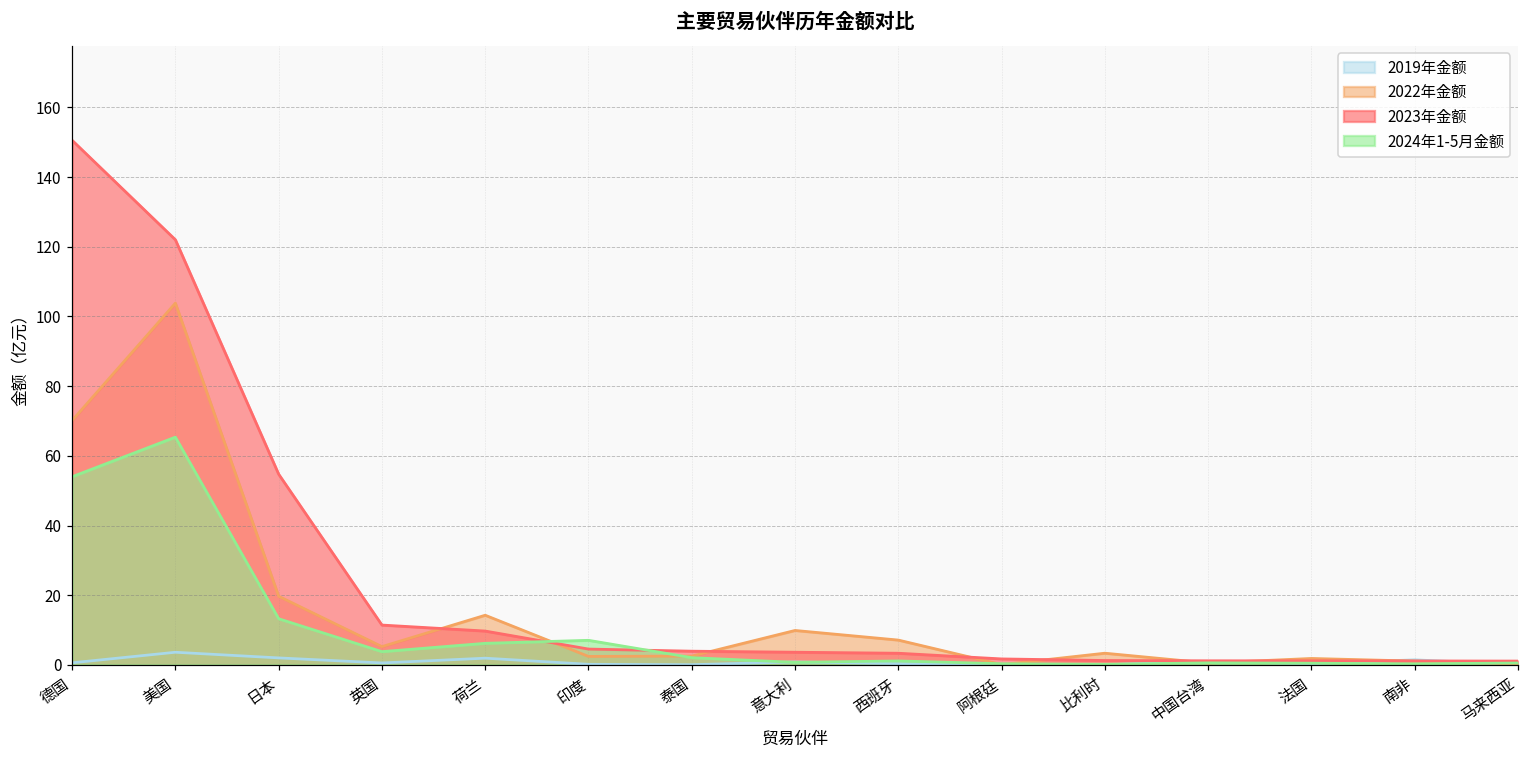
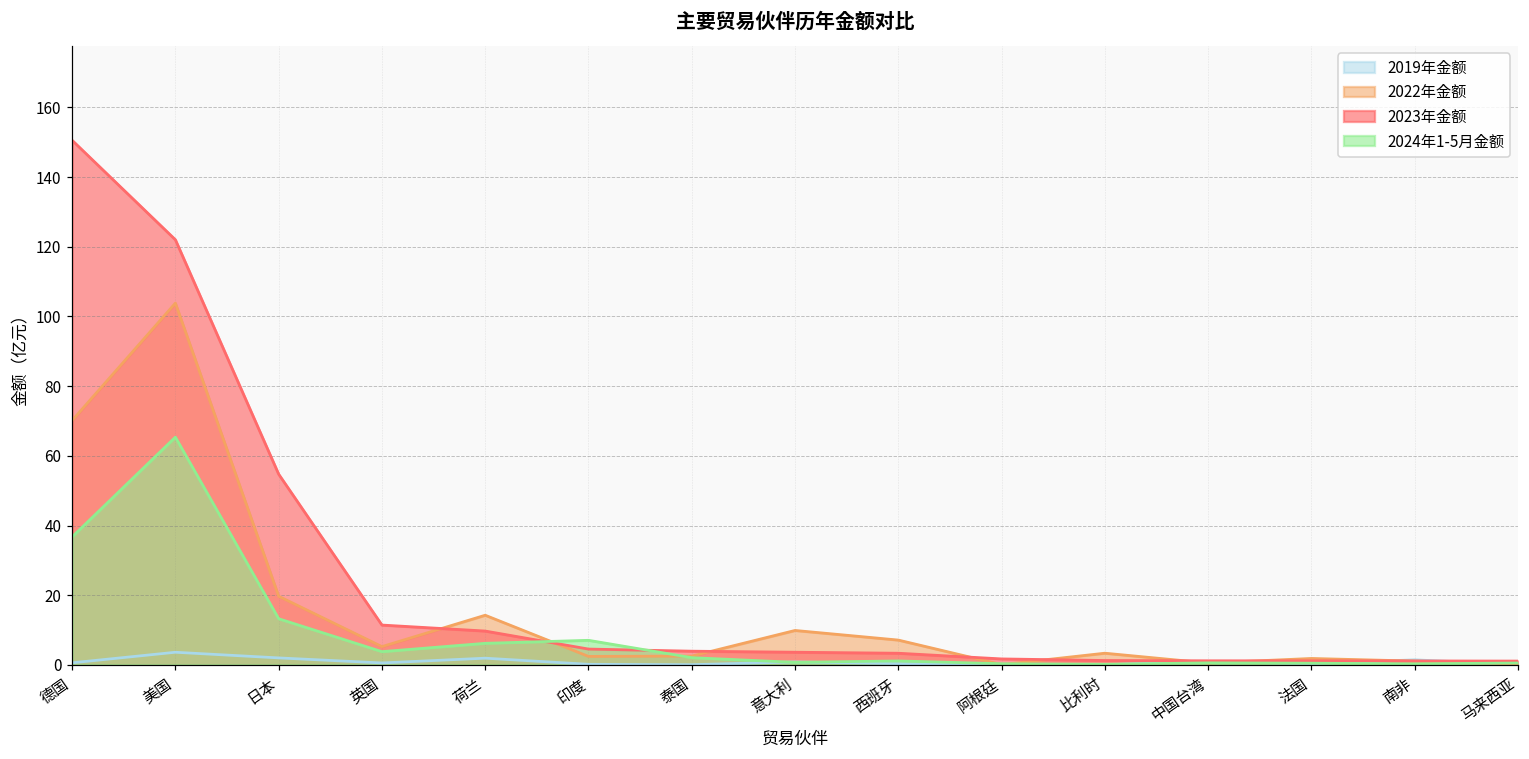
  {
    "2019年金额": {
      "德国": 1,
      "美国": 4,
      "日本": 2,
      "英国": 1,
      "荷兰": 2,
      "印度": 0,
      "泰国": 0
    },
    "2024年1-5月金额": {
-     "德国": 54,
+     "德国": 37,
      "美国": 65,
      "日本": 13,
      "英国": 4,
      "荷兰": 6,
      "印度": 7
    }
  }
